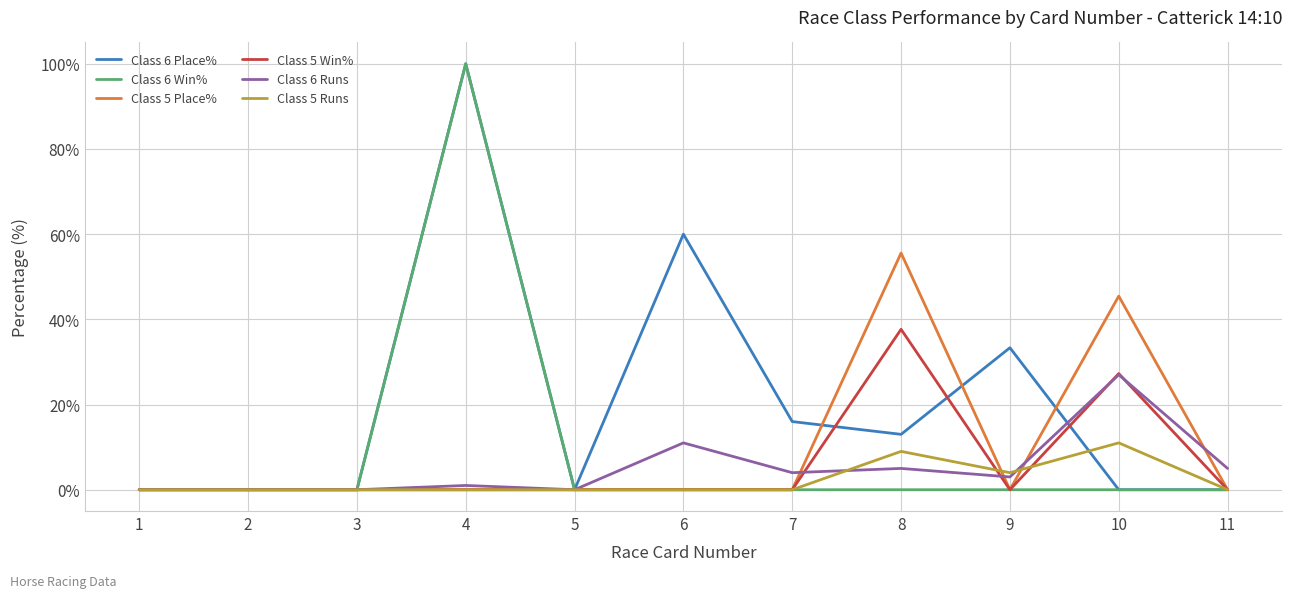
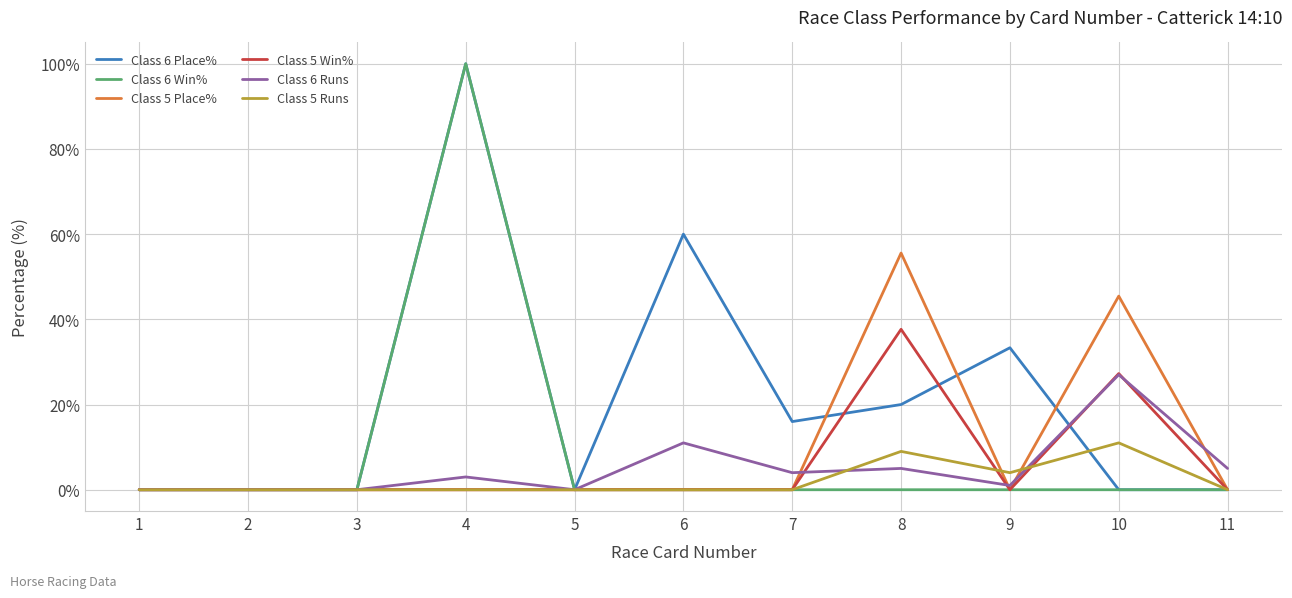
  {
    "Class 6 Place%": {
      "6": "60%",
      "7": "16%",
-     "8": "13%",
+     "8": "20%",
      "9": "33%"
    },
    "Class 6 Win%": {
      "8": "0%"
    },
    "Class 5 Win%": {
      "8": "38%"
    },
    "Class 6 Runs": {
-     "4": "1%",
+     "4": "3%",
      "6": "11%",
      "7": "4%",
      "8": "5%",
-     "9": "3%",
+     "9": "1%",
      "11": "5%"
    }
  }
